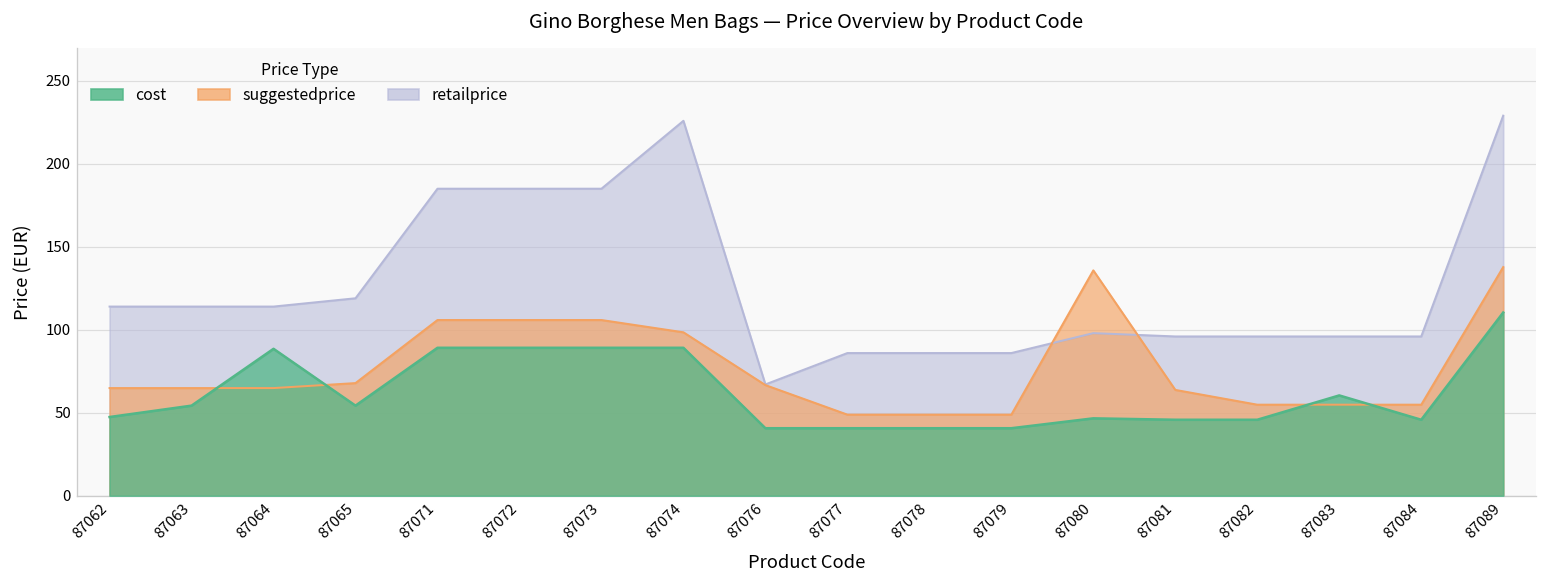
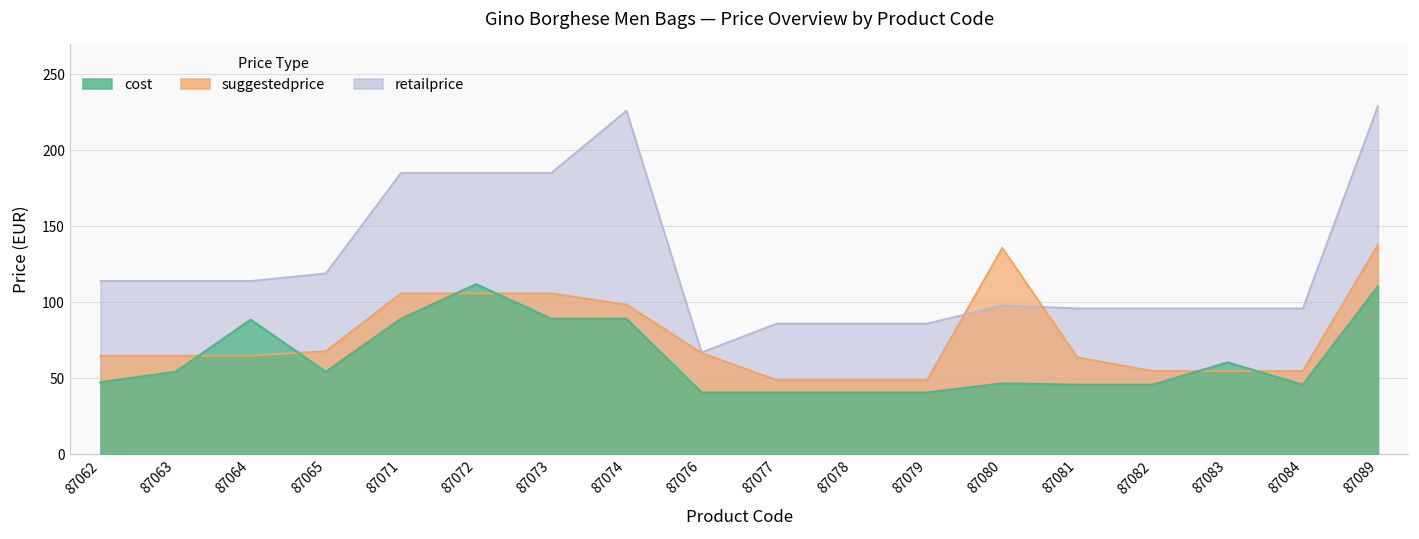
  {
    "retailprice": {
      "87062": 114,
      "87063": 114,
      "87064": 114,
      "87065": 119,
      "87071": 185,
      "87072": 185,
      "87073": 185,
      "87074": 226,
      "87077": 86,
      "87078": 86,
      "87079": 86,
      "87080": 98,
      "87081": 96,
      "87082": 96,
      "87083": 96,
      "87084": 96,
      "87089": 229
    },
    "suggestedprice": {
      "87062": 65,
      "87063": 65,
      "87064": 65,
      "87065": 68,
      "87071": 106,
      "87072": 106,
      "87073": 106,
      "87074": 99,
      "87077": 49,
      "87078": 49,
      "87079": 49,
      "87080": 136,
      "87081": 64,
      "87082": 55,
      "87083": 55,
      "87084": 55,
      "87089": 138
    },
    "cost": {
      "87062": 47,
      "87063": 54,
      "87064": 89,
      "87065": 54,
      "87071": 89,
-     "87072": 89,
+     "87072": 112,
      "87073": 89,
      "87074": 89,
      "87076": 41,
      "87077": 41,
      "87078": 41,
      "87079": 41,
      "87080": 47,
      "87081": 46,
      "87082": 46,
      "87083": 60,
      "87084": 46,
      "87089": 110
    }
  }
